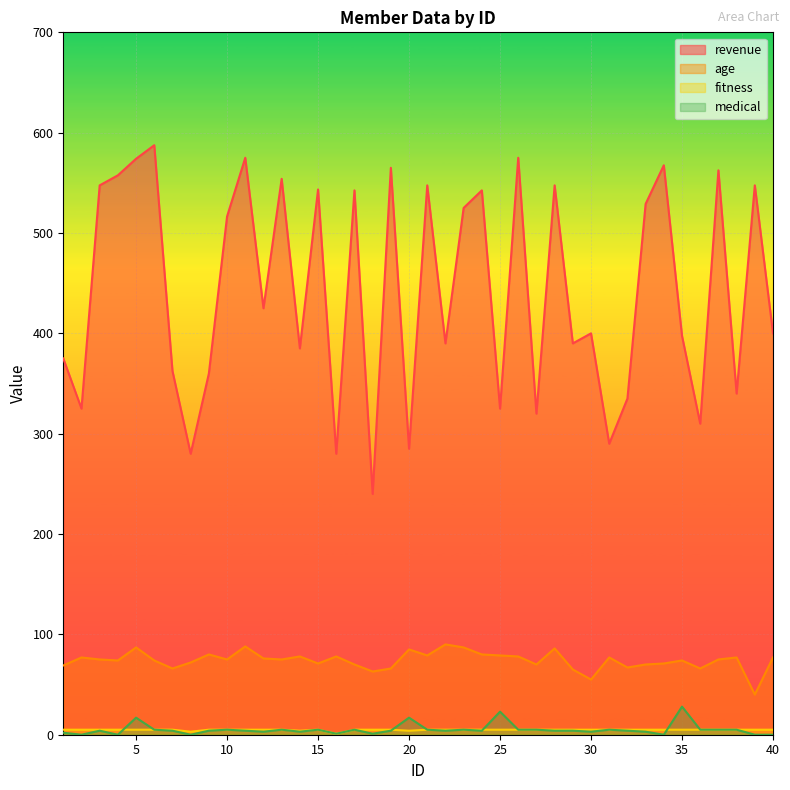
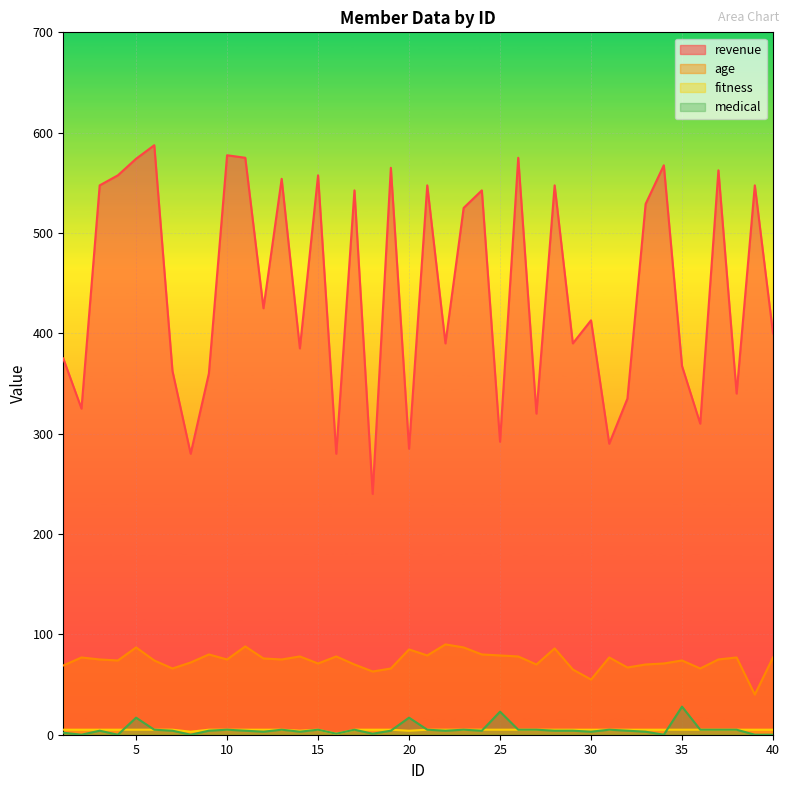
  {
    "revenue": {
      "5": 574,
-     "10": 517,
-     "15": 543,
+     "10": 578,
+     "15": 558,
      "20": 285,
-     "25": 325,
-     "30": 400,
-     "35": 398,
+     "25": 292,
+     "30": 413,
+     "35": 368,
      "40": 400
    },
    "medical": {
      "5": 17,
      "20": 17,
      "25": 23,
      "35": 28,
      "40": 0
    }
  }
